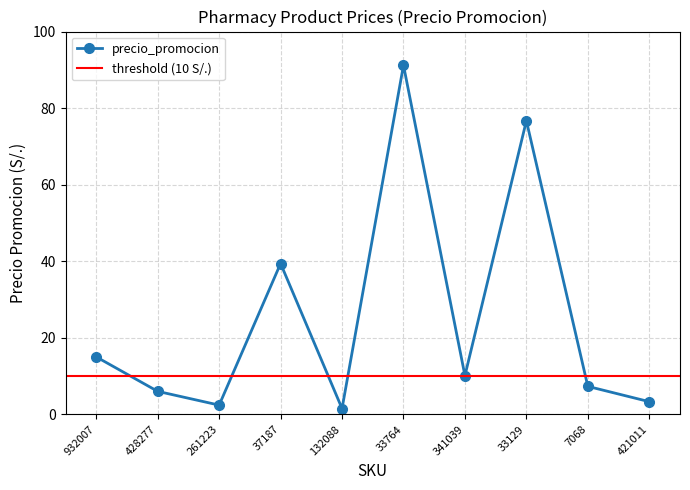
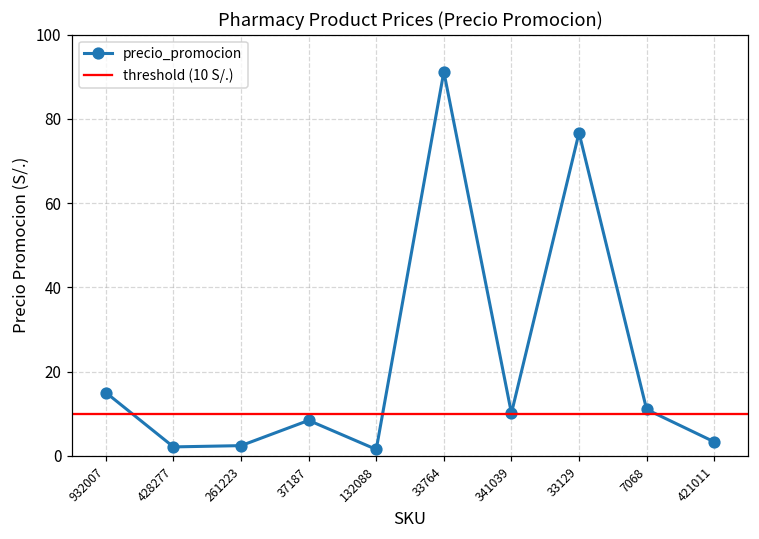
  {
    "932007": 15,
-   "428277": 6,
+   "428277": 2,
    "261223": 2,
-   "37187": 39,
+   "37187": 8,
    "132088": 2,
    "33764": 91,
    "341039": 10,
    "33129": 77,
-   "7068": 7,
+   "7068": 11,
    "421011": 3
  }
